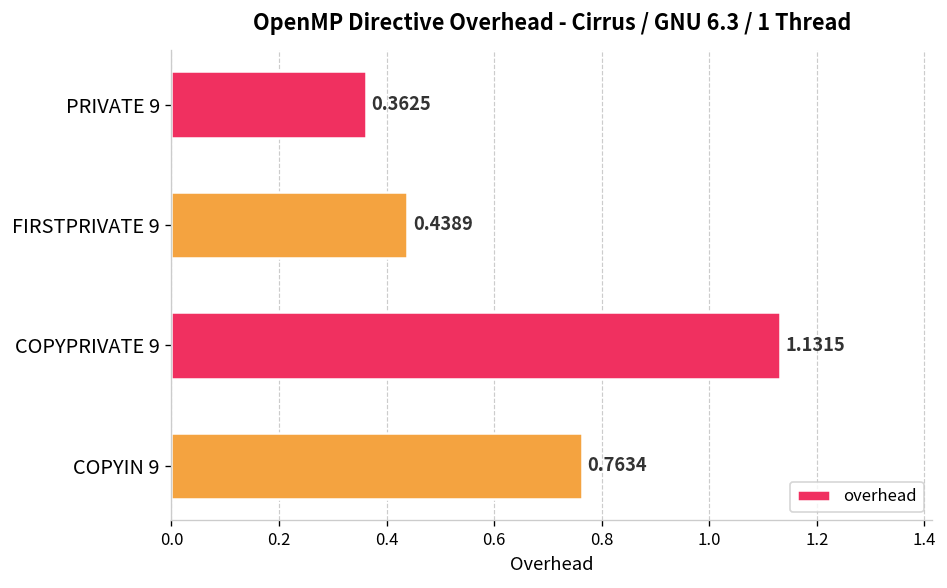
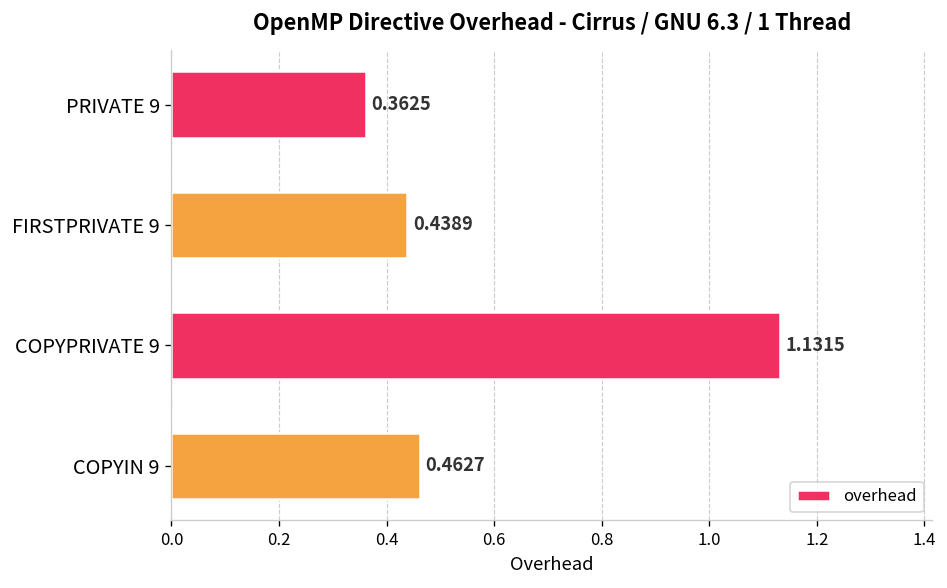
  {
    "PRIVATE 9": 0.3625,
    "FIRSTPRIVATE 9": 0.4389,
    "COPYPRIVATE 9": 1.1315,
-   "COPYIN 9": 0.7634
+   "COPYIN 9": 0.4627
  }
